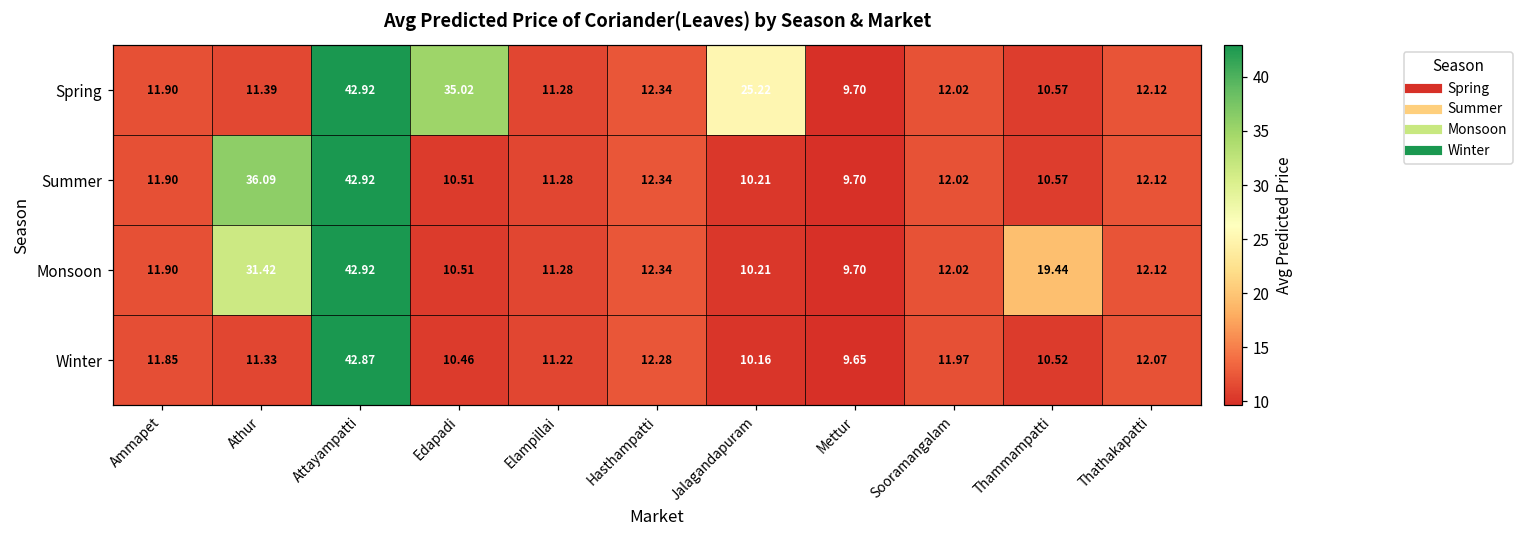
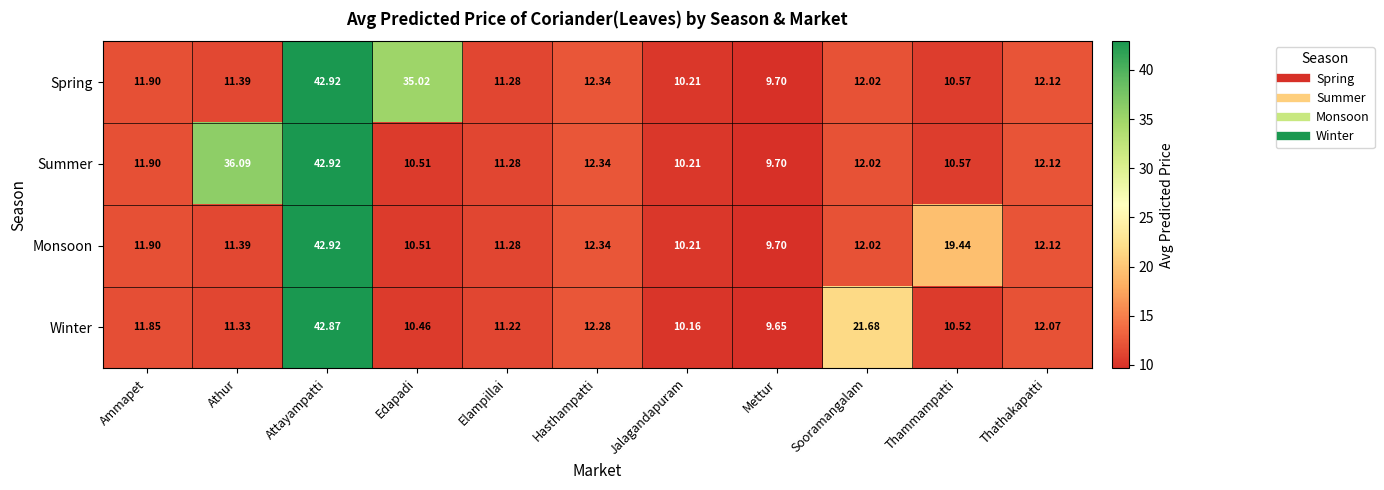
  {
    "Spring": {
      "Ammapet": 11.90,
      "Athur": 11.39,
      "Attayampatti": 42.92,
      "Edapadi": 35.02,
      "Elampillai": 11.28,
      "Hasthampatti": 12.34,
-     "Jalagandapuram": 25.22,
+     "Jalagandapuram": 10.21,
      "Mettur": 9.70,
      "Sooramangalam": 12.02,
      "Thammampatti": 10.57,
      "Thathakapatti": 12.12
    },
    "Summer": {
      "Ammapet": 11.90,
      "Athur": 36.09,
      "Attayampatti": 42.92,
      "Edapadi": 10.51,
      "Elampillai": 11.28,
      "Hasthampatti": 12.34,
      "Jalagandapuram": 10.21,
      "Mettur": 9.70,
      "Sooramangalam": 12.02,
      "Thammampatti": 10.57,
      "Thathakapatti": 12.12
    },
    "Monsoon": {
      "Ammapet": 11.90,
-     "Athur": 31.42,
+     "Athur": 11.39,
      "Attayampatti": 42.92,
      "Edapadi": 10.51,
      "Elampillai": 11.28,
      "Hasthampatti": 12.34,
      "Jalagandapuram": 10.21,
      "Mettur": 9.70,
      "Sooramangalam": 12.02,
      "Thammampatti": 19.44,
      "Thathakapatti": 12.12
    },
    "Winter": {
      "Ammapet": 11.85,
      "Athur": 11.33,
      "Attayampatti": 42.87,
      "Edapadi": 10.46,
      "Elampillai": 11.22,
      "Hasthampatti": 12.28,
      "Jalagandapuram": 10.16,
      "Mettur": 9.65,
-     "Sooramangalam": 11.97,
+     "Sooramangalam": 21.68,
      "Thammampatti": 10.52,
      "Thathakapatti": 12.07
    }
  }
